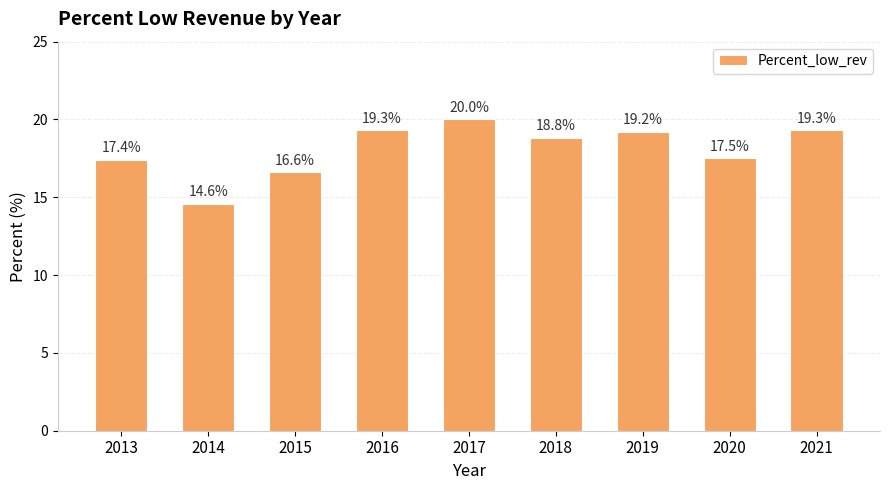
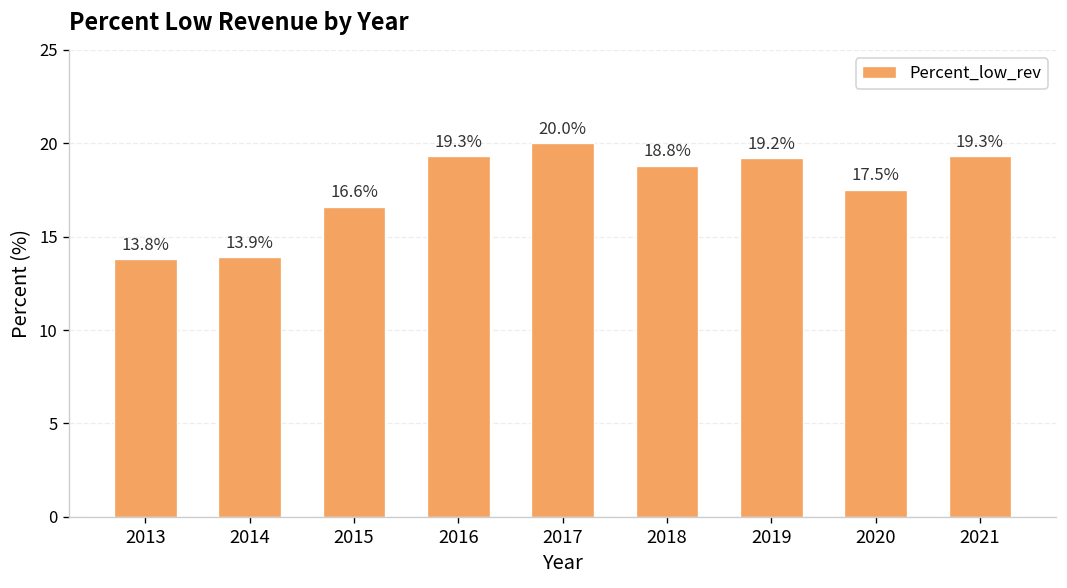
  {
-   "2013": "17.4%",
-   "2014": "14.6%",
+   "2013": "13.8%",
+   "2014": "13.9%",
    "2015": "16.6%",
    "2016": "19.3%",
    "2017": "20.0%",
    "2018": "18.8%",
    "2019": "19.2%",
    "2020": "17.5%",
    "2021": "19.3%"
  }
